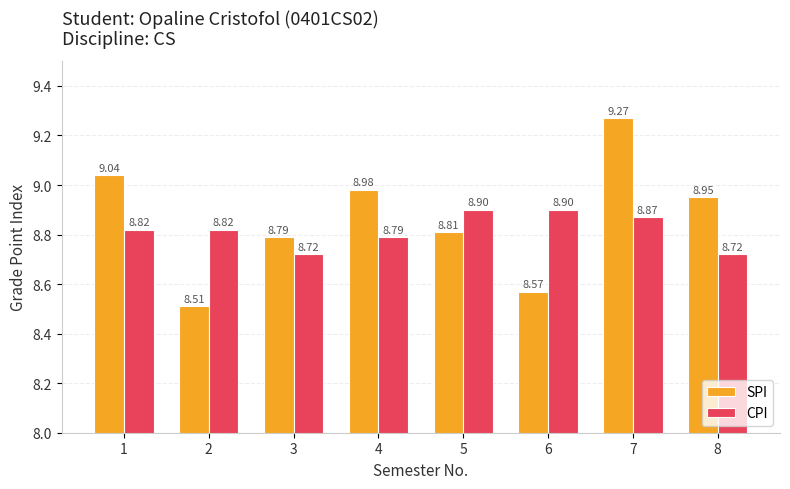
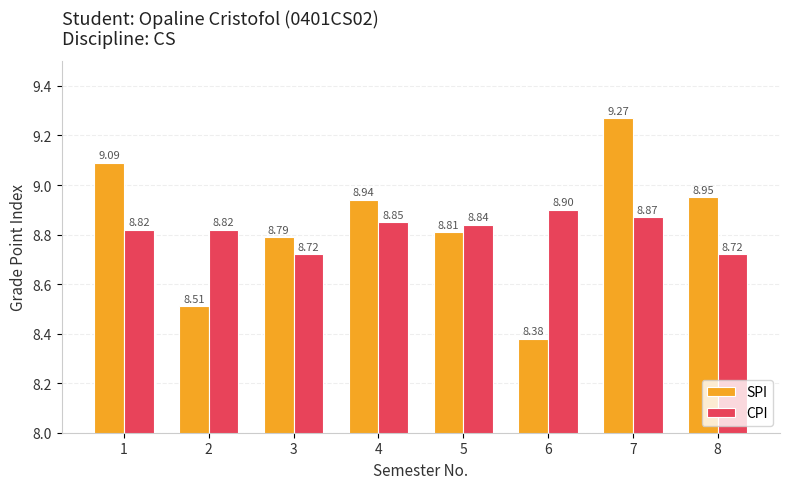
  {
    "SPI": {
-     "1": 9.04,
+     "1": 9.09,
      "2": 8.51,
      "3": 8.79,
-     "4": 8.98,
+     "4": 8.94,
      "5": 8.81,
-     "6": 8.57,
+     "6": 8.38,
      "7": 9.27,
      "8": 8.95
    },
    "CPI": {
      "1": 8.82,
      "2": 8.82,
      "3": 8.72,
-     "4": 8.79,
-     "5": 8.90,
+     "4": 8.85,
+     "5": 8.84,
      "6": 8.90,
      "7": 8.87,
      "8": 8.72
    }
  }
